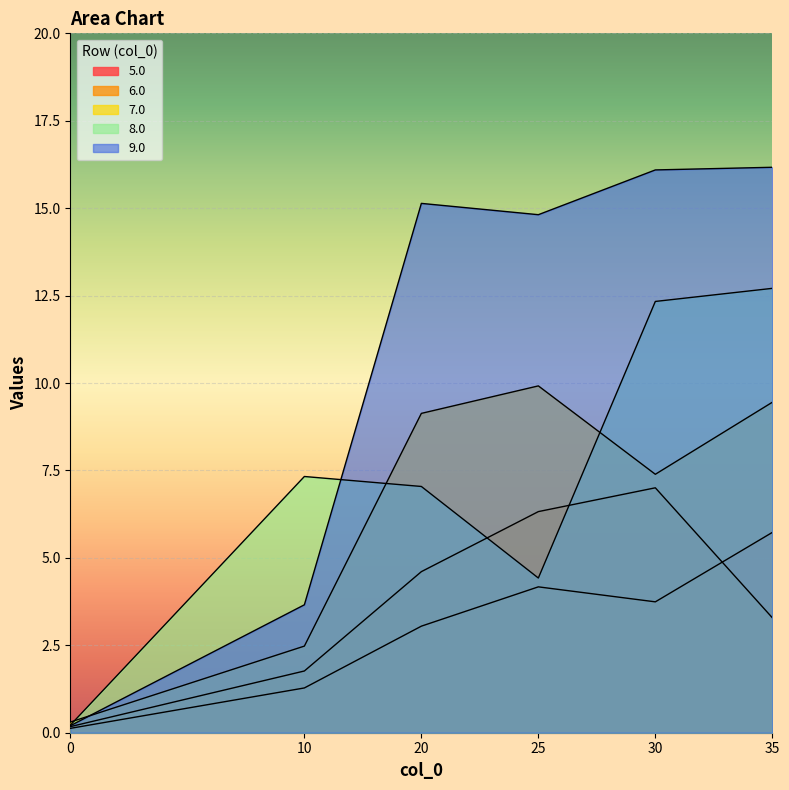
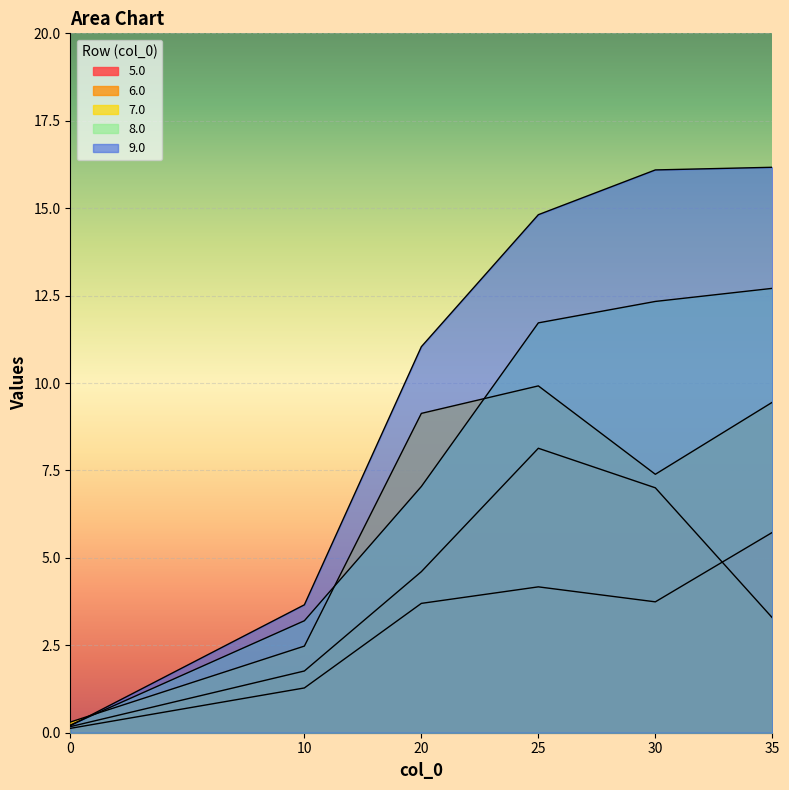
  {
    "5.0": {
      "10": 1.3,
-     "20": 3.0,
+     "20": 3.7,
      "25": 4.2,
      "30": 3.7,
      "35": 5.7
    },
    "6.0": {
      "10": 1.8,
      "20": 4.6,
-     "25": 6.3,
+     "25": 8.1,
      "30": 7.0,
      "35": 3.3
    },
    "7.0": {
      "0": 0.3,
      "10": 2.5,
      "20": 9.1,
      "25": 9.9,
      "30": 7.4,
      "35": 9.5
    },
    "8.0": {
-     "10": 7.3,
+     "10": 3.2,
      "20": 7.0,
-     "25": 4.4,
+     "25": 11.7,
      "30": 12.3,
      "35": 12.7
    },
    "9.0": {
      "10": 3.7,
-     "20": 15.1,
+     "20": 11.0,
      "25": 14.8,
      "30": 16.1,
      "35": 16.2
    }
  }
